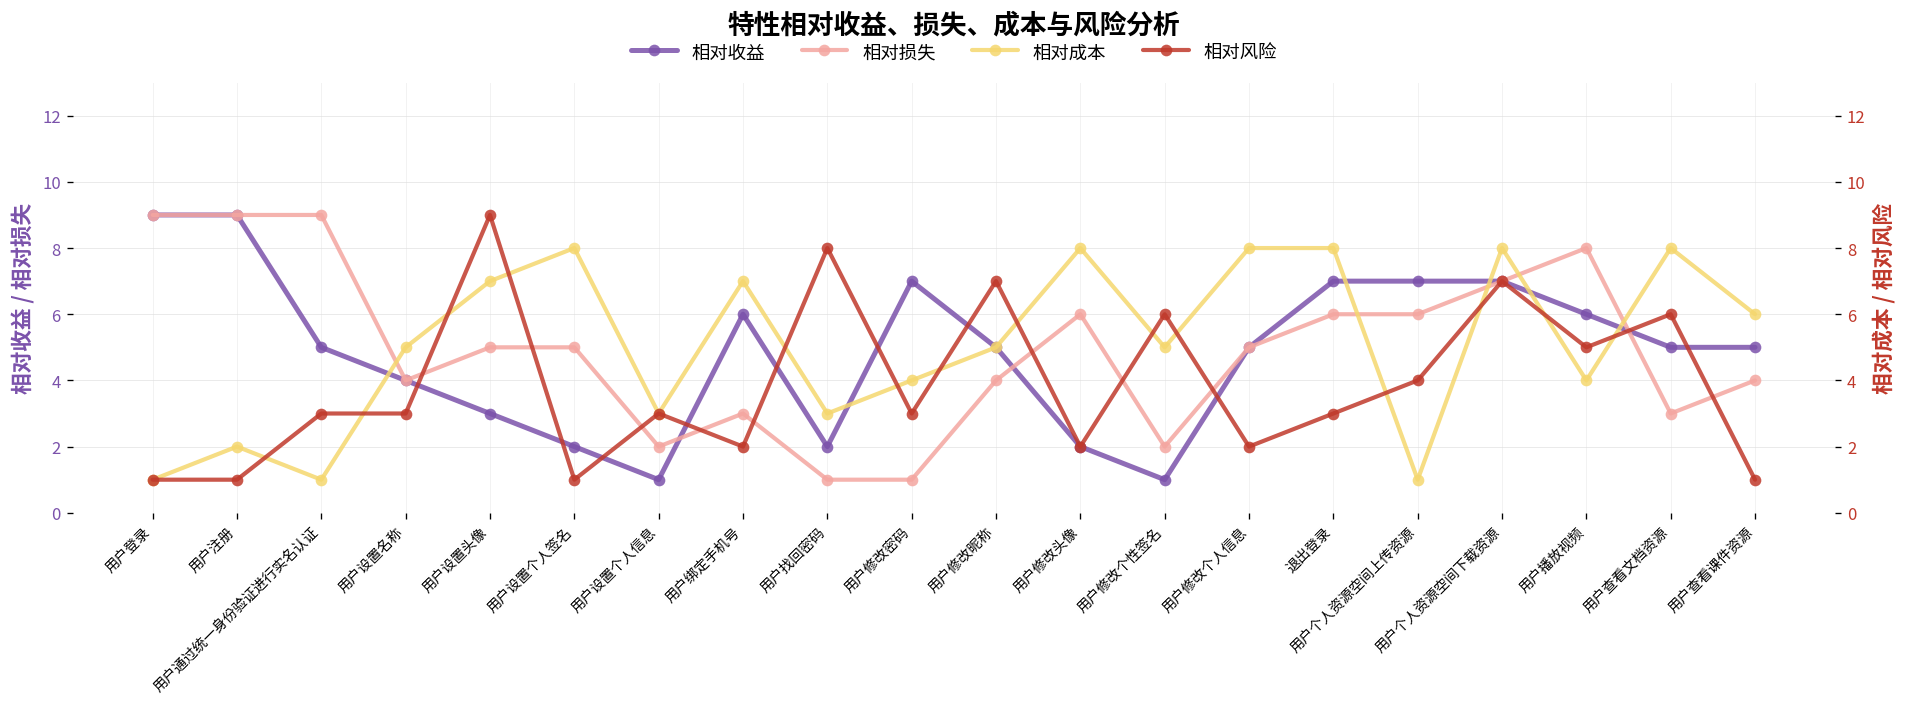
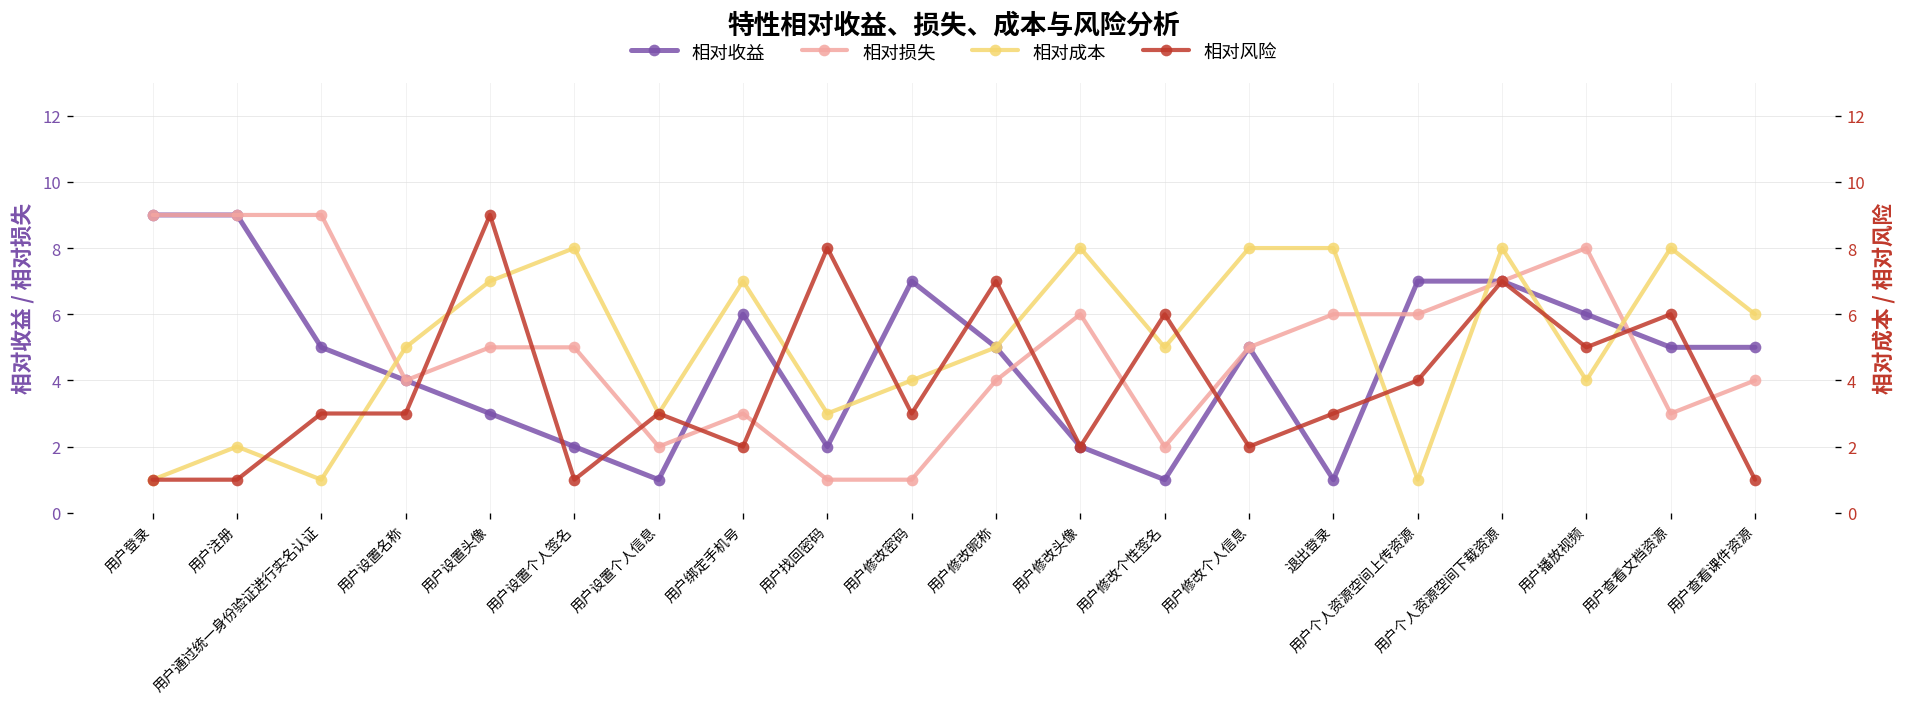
  {
    "相对收益": {
      "用户通过统一身份验证进行实名认证": 5,
      "用户设置头像": 3,
      "用户设置个人签名": 2,
      "用户设置个人信息": 1,
      "用户绑定手机号": 6,
      "用户找回密码": 2,
      "用户修改密码": 7,
      "用户修改昵称": 5,
      "用户修改头像": 2,
      "用户修改个性签名": 1,
-     "退出登录": 7,
+     "退出登录": 1,
      "用户个人资源空间上传资源": 7,
      "用户播放视频": 6,
      "用户查看文档资源": 5,
      "用户查看课件资源": 5
    },
    "相对损失": {
      "用户通过统一身份验证进行实名认证": 9,
      "用户设置头像": 5,
      "用户设置个人签名": 5,
      "用户设置个人信息": 2,
      "用户绑定手机号": 3,
      "用户找回密码": 1,
      "用户修改密码": 1,
      "用户修改昵称": 4,
      "用户修改头像": 6,
      "用户修改个性签名": 2,
      "退出登录": 6,
      "用户个人资源空间上传资源": 6,
      "用户播放视频": 8,
      "用户查看文档资源": 3,
      "用户查看课件资源": 4
    },
    "相对成本": {
      "用户注册": 2.0,
      "用户通过统一身份验证进行实名认证": 1.0,
      "用户设置名称": 5.0,
      "用户设置头像": 7.0,
      "用户设置个人签名": 8.0,
      "用户绑定手机号": 7.0,
      "用户找回密码": 3.0,
      "用户修改密码": 4.0,
      "用户修改昵称": 5.0,
      "用户修改头像": 8.0,
      "用户修改个性签名": 5.0,
      "用户修改个人信息": 8.0,
      "退出登录": 8.0,
      "用户个人资源空间上传资源": 1.0,
      "用户个人资源空间下载资源": 8.0,
      "用户播放视频": 4.0,
      "用户查看文档资源": 8.0,
      "用户查看课件资源": 6.0
    },
    "相对风险": {
      "用户注册": 1.0,
      "用户通过统一身份验证进行实名认证": 3.0,
      "用户设置名称": 3.0,
      "用户设置头像": 9.0,
      "用户设置个人签名": 1.0,
      "用户绑定手机号": 2.0,
      "用户找回密码": 8.0,
      "用户修改密码": 3.0,
      "用户修改昵称": 7.0,
      "用户修改头像": 2.0,
      "用户修改个性签名": 6.0,
      "用户修改个人信息": 2.0,
      "退出登录": 3.0,
      "用户个人资源空间上传资源": 4.0,
      "用户个人资源空间下载资源": 7.0,
      "用户播放视频": 5.0,
      "用户查看文档资源": 6.0,
      "用户查看课件资源": 1.0
    }
  }
